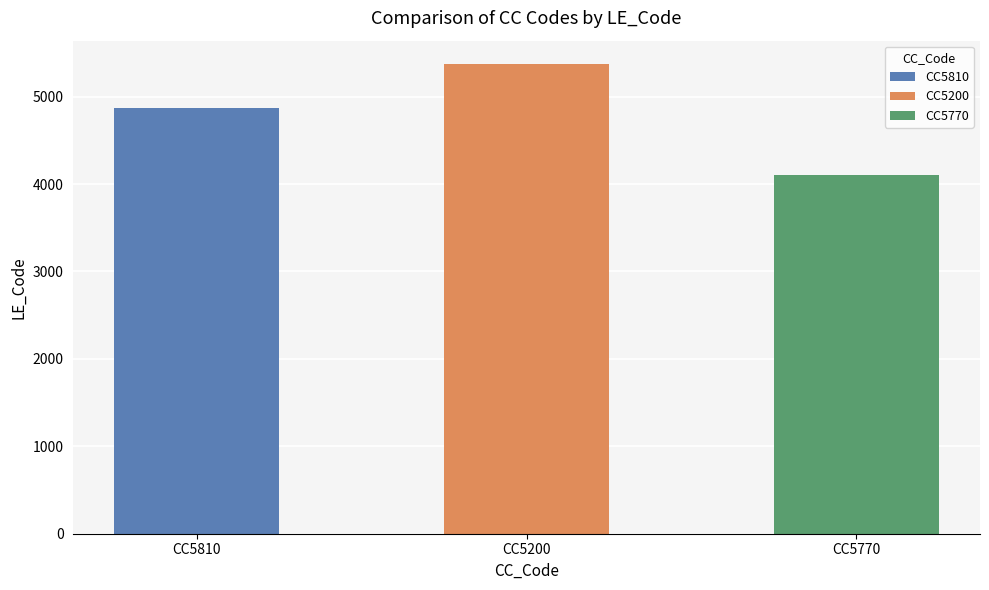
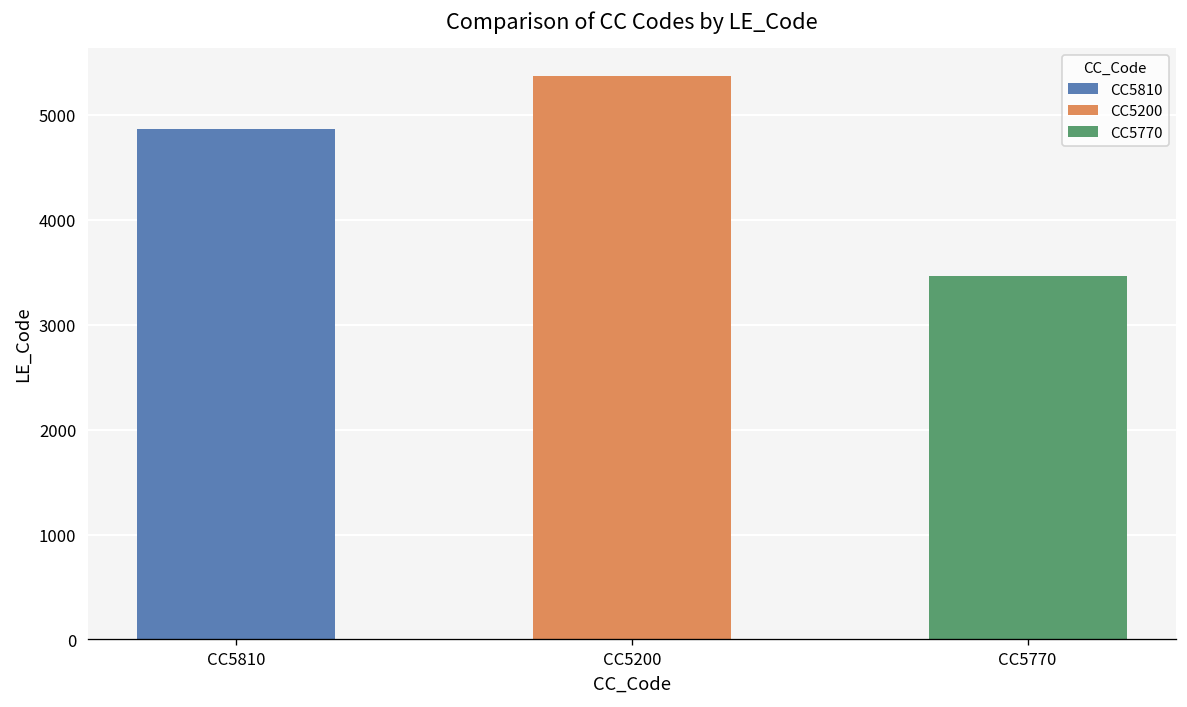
  {
    "CC5810": 4900,
    "CC5200": 5400,
-   "CC5770": 4100
+   "CC5770": 3500
  }
